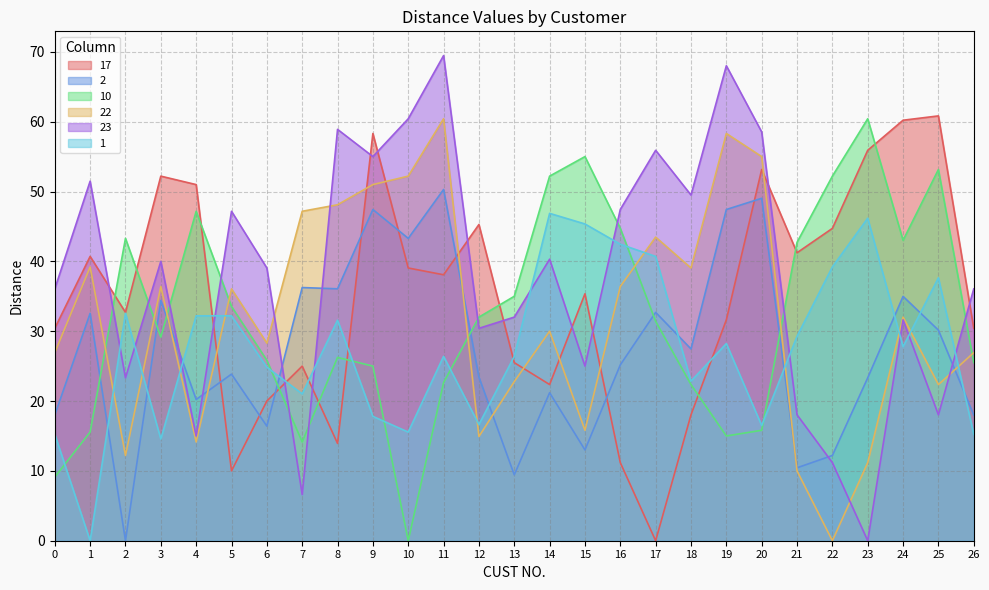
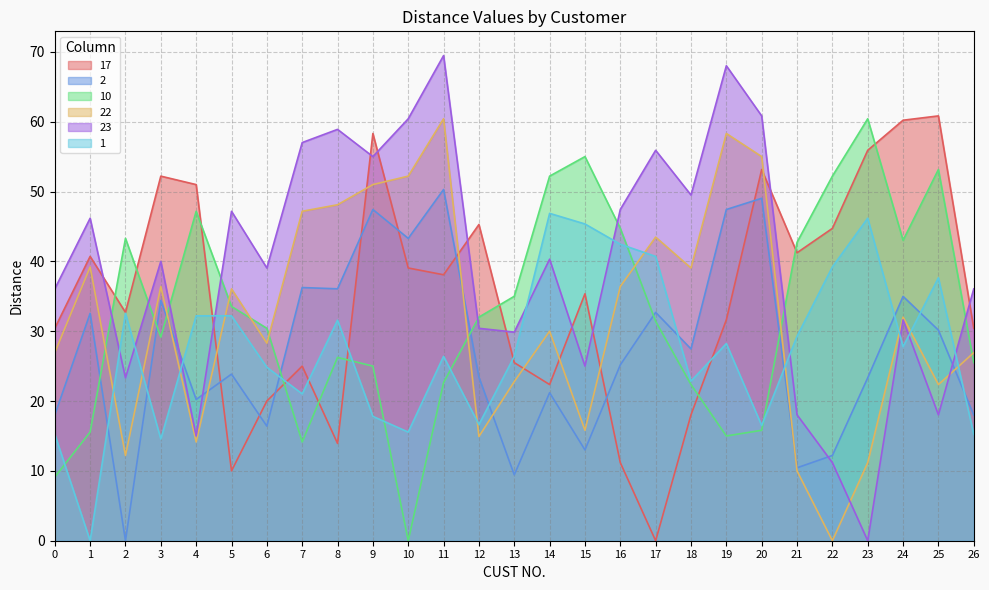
  {
    "17": {
      "0": 30,
      "1": 41,
      "3": 52,
      "4": 51,
      "5": 10,
      "6": 20,
      "7": 25,
      "8": 14,
      "9": 58,
      "10": 39,
      "11": 38,
      "12": 45,
      "13": 25,
      "14": 22,
      "15": 35,
      "16": 11,
      "17": 0,
      "18": 18,
      "19": 32,
      "20": 53,
      "21": 41,
      "22": 45,
      "23": 56,
      "24": 60,
      "25": 61,
      "26": 30
    },
    "10": {
      "0": 9,
      "1": 16,
      "2": 43,
      "3": 29,
      "4": 47,
      "5": 34,
-     "6": 26,
+     "6": 30,
      "7": 14,
      "8": 26,
      "9": 25,
      "10": 0,
      "11": 23,
      "12": 32,
      "13": 35,
      "14": 52,
      "15": 55,
      "16": 45,
      "17": 31,
      "18": 22,
      "19": 15,
      "20": 16,
      "21": 43,
      "22": 52,
      "23": 60,
      "24": 43,
      "25": 53,
      "26": 25
    },
    "22": {
      "0": 27,
      "1": 39,
      "2": 12,
      "3": 36,
      "4": 14,
      "5": 36,
      "6": 28,
      "7": 47,
      "8": 48,
      "9": 51,
      "10": 52,
      "11": 60,
      "12": 15,
      "13": 23,
      "14": 30,
      "15": 16,
      "16": 36,
      "17": 43,
      "18": 39,
      "19": 58,
      "20": 55,
      "21": 10,
      "22": 0,
      "23": 11,
      "24": 32,
      "25": 22,
      "26": 27
    },
    "23": {
      "0": 36,
-     "1": 51,
+     "1": 46,
      "2": 23,
      "3": 40,
      "4": 15,
      "5": 47,
      "6": 39,
-     "7": 7,
+     "7": 57,
      "8": 59,
      "9": 55,
      "10": 60,
      "11": 69,
      "12": 30,
-     "13": 32,
+     "13": 30,
      "14": 40,
      "15": 25,
      "16": 47,
      "17": 56,
      "18": 49,
      "19": 68,
-     "20": 59,
+     "20": 61,
      "21": 18,
      "22": 11,
      "23": 0,
      "24": 32,
      "25": 18,
      "26": 36
    }
  }
